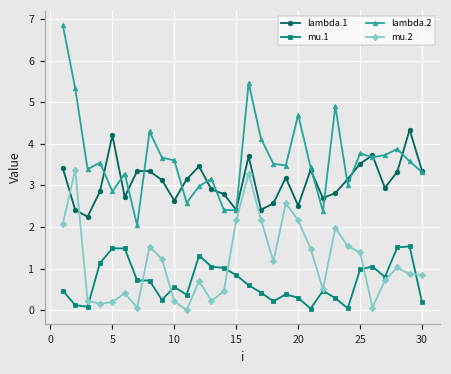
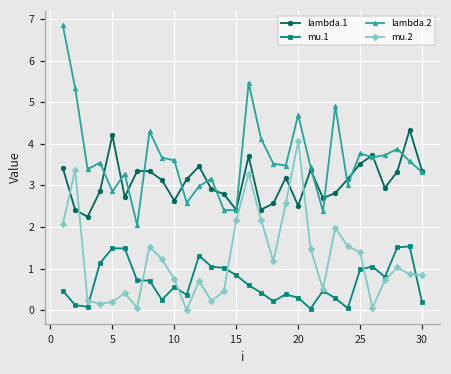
  {
    "mu.2": {
      "5": 0.2,
-     "10": 0.2,
+     "10": 0.7,
      "15": 2.2,
-     "20": 2.2,
+     "20": 4.1,
      "25": 1.4,
      "30": 0.8
    }
  }
